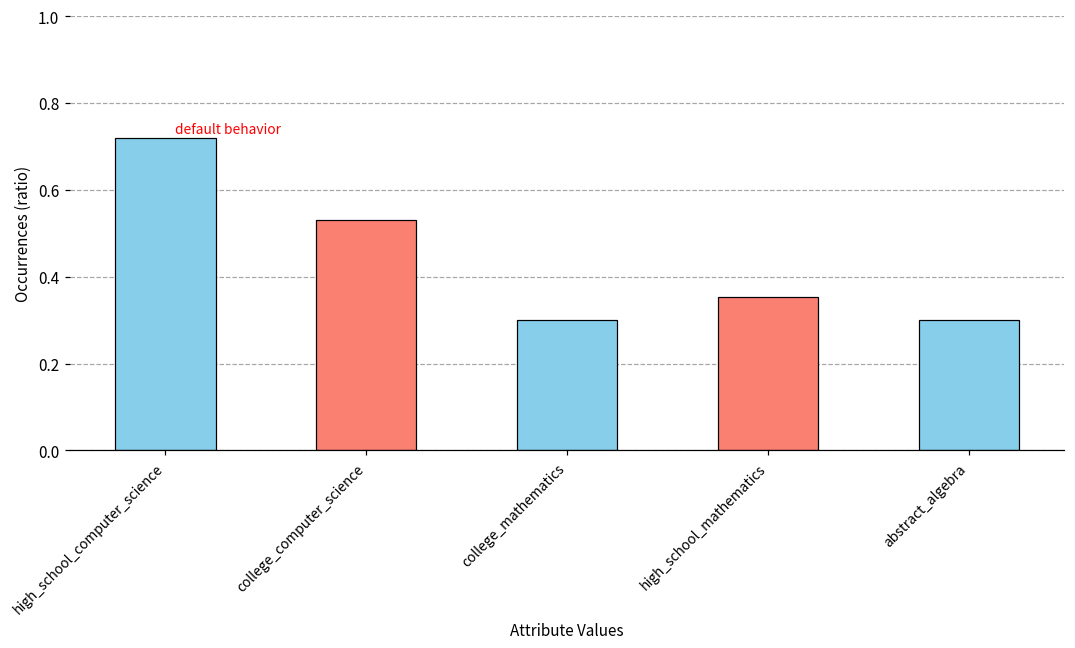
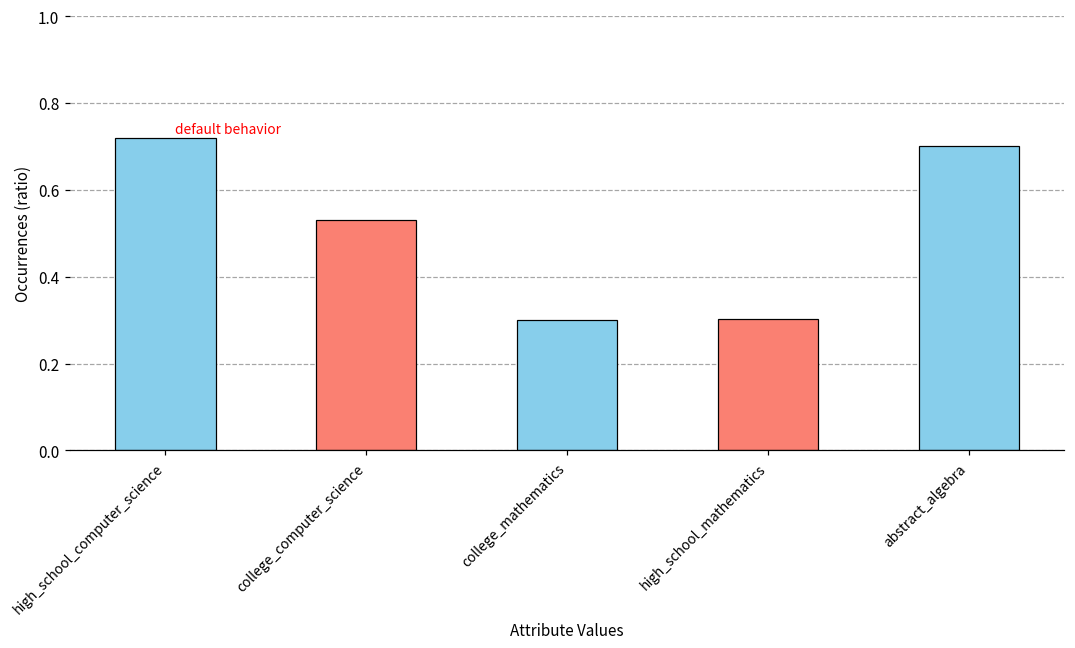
  {
    "high_school_computer_science": 0.72,
    "college_computer_science": 0.53,
    "college_mathematics": 0.30,
-   "high_school_mathematics": 0.35,
-   "abstract_algebra": 0.3
+   "high_school_mathematics": 0.30,
+   "abstract_algebra": 0.7
  }
